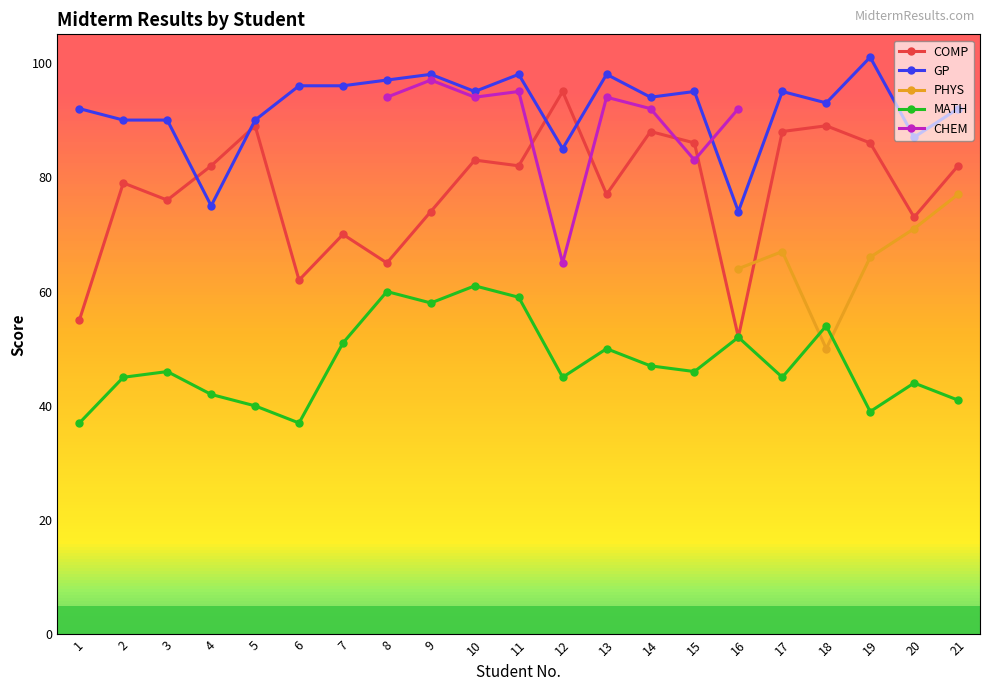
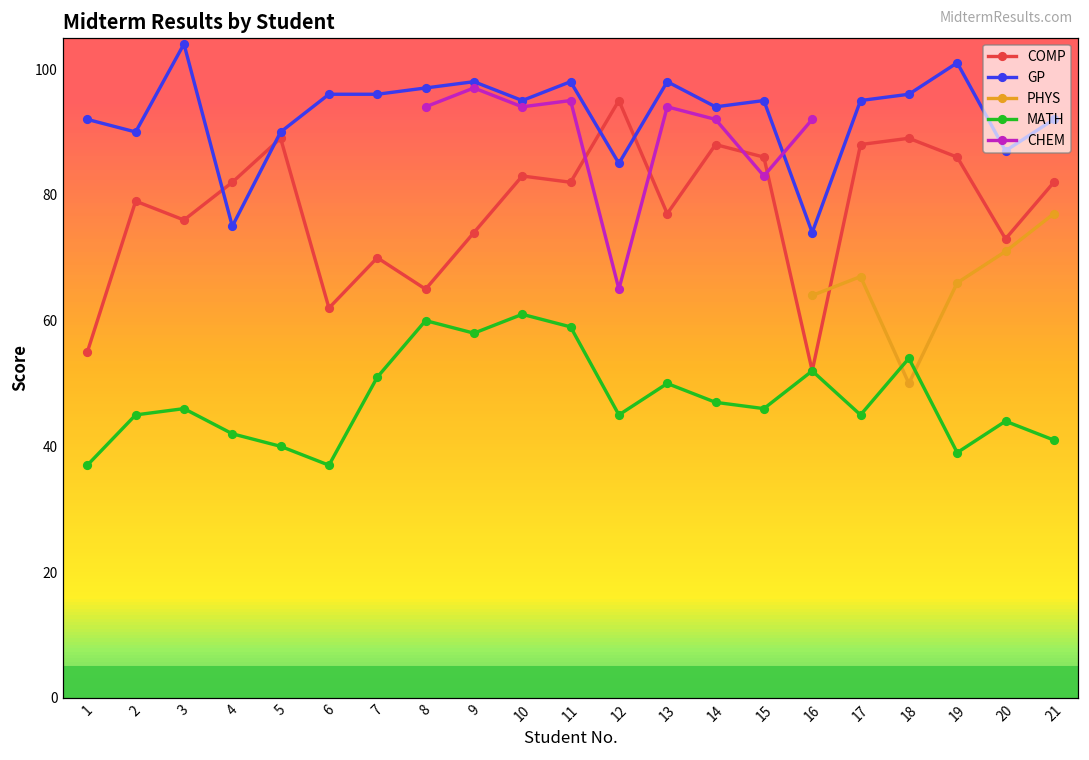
  {
    "GP": {
      "1": 92,
      "2": 90,
-     "3": 90,
+     "3": 104,
      "4": 75,
      "5": 90,
      "6": 96,
      "7": 96,
      "8": 97,
      "9": 98,
      "10": 95,
      "11": 98,
      "12": 85,
      "13": 98,
      "14": 94,
      "15": 95,
      "16": 74,
      "17": 95,
-     "18": 93,
+     "18": 96,
      "19": 101
    },
    "CHEM": {
      "8": 94,
      "9": 97,
      "10": 94,
      "11": 95,
      "12": 65,
      "13": 94,
      "14": 92,
      "15": 83,
      "16": 92
    }
  }
